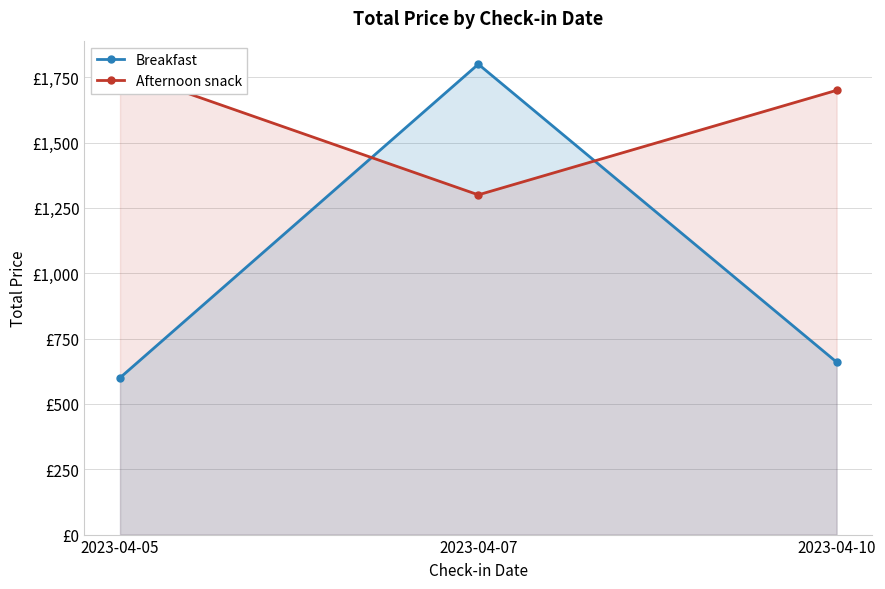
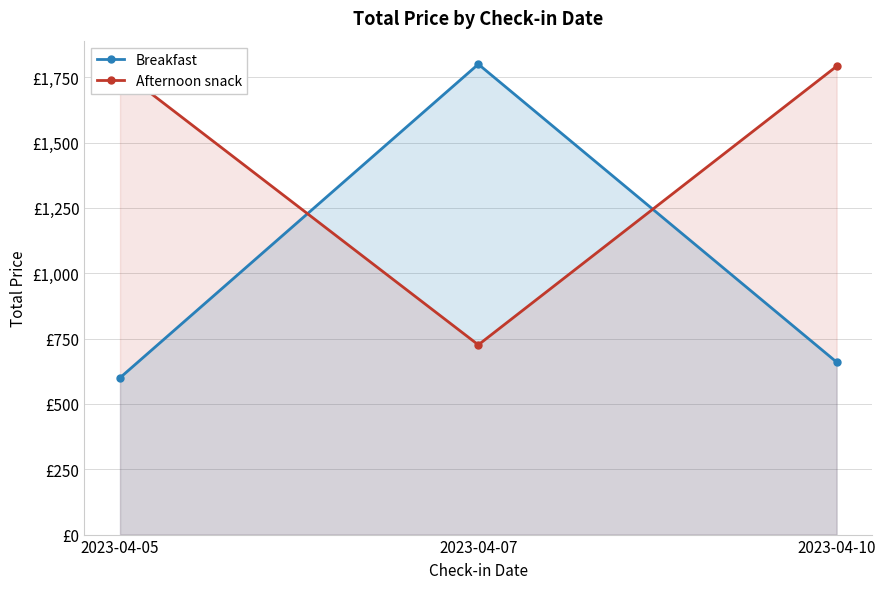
  {
    "Breakfast": {
      "2023-04-05": "£600",
      "2023-04-07": "£1,800",
      "2023-04-10": "£660"
    },
    "Afternoon snack": {
-     "2023-04-07": "£1,300",
-     "2023-04-10": "£1,700"
+     "2023-04-07": "£730",
+     "2023-04-10": "£1,790"
    }
  }
